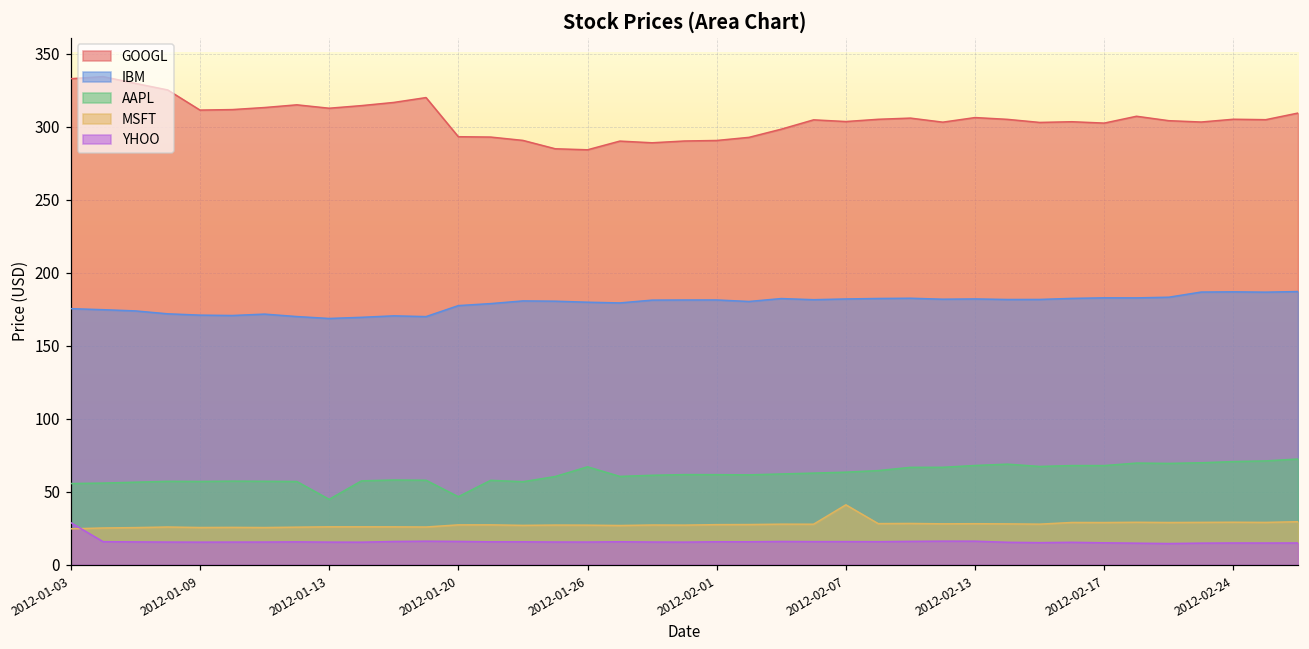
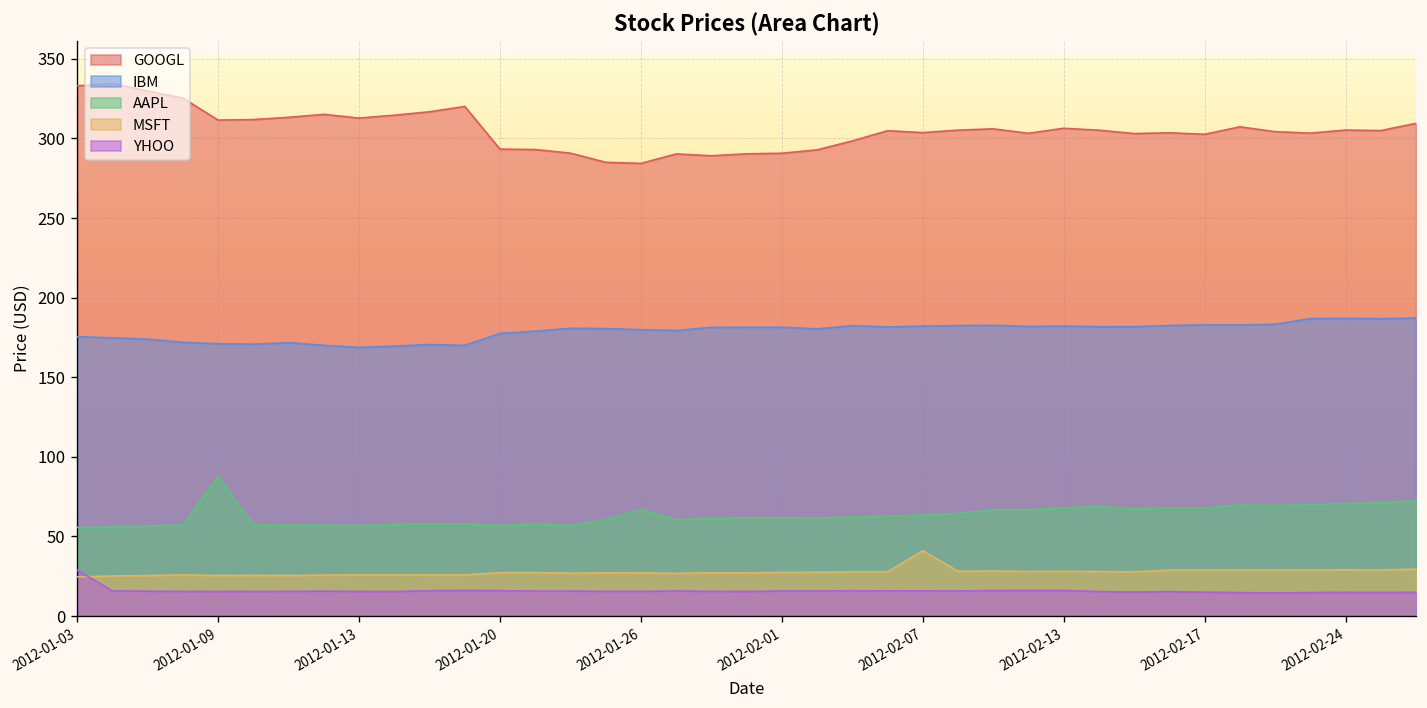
  {
    "GOOGL": {
      "2012-01-03": 333,
      "2012-01-09": 312,
      "2012-01-13": 313,
      "2012-01-20": 293,
      "2012-01-26": 284,
      "2012-02-01": 291,
      "2012-02-07": 304,
      "2012-02-13": 306,
      "2012-02-17": 303,
      "2012-02-24": 305
    },
    "IBM": {
      "2012-01-03": 175,
      "2012-01-09": 171,
      "2012-01-13": 169,
      "2012-01-20": 178,
      "2012-01-26": 180,
      "2012-02-01": 181,
      "2012-02-07": 182,
      "2012-02-13": 182,
      "2012-02-17": 183,
      "2012-02-24": 187
    },
    "AAPL": {
      "2012-01-03": 56,
-     "2012-01-09": 57,
-     "2012-01-13": 45,
-     "2012-01-20": 47,
+     "2012-01-09": 88,
+     "2012-01-13": 57,
+     "2012-01-20": 57,
      "2012-01-26": 67,
      "2012-02-01": 62,
      "2012-02-07": 63,
      "2012-02-13": 68,
      "2012-02-17": 68,
      "2012-02-24": 71
    },
    "MSFT": {
      "2012-01-03": 25,
      "2012-01-09": 25,
      "2012-01-13": 26,
      "2012-01-20": 27,
      "2012-01-26": 27,
      "2012-02-01": 27,
      "2012-02-07": 41,
      "2012-02-13": 28,
      "2012-02-17": 29,
      "2012-02-24": 29
    },
    "YHOO": {
      "2012-01-03": 29,
      "2012-01-09": 15,
      "2012-01-13": 15,
      "2012-01-20": 16,
      "2012-01-26": 16,
      "2012-02-01": 16,
      "2012-02-07": 16,
      "2012-02-13": 16,
      "2012-02-17": 15,
      "2012-02-24": 15
    }
  }
